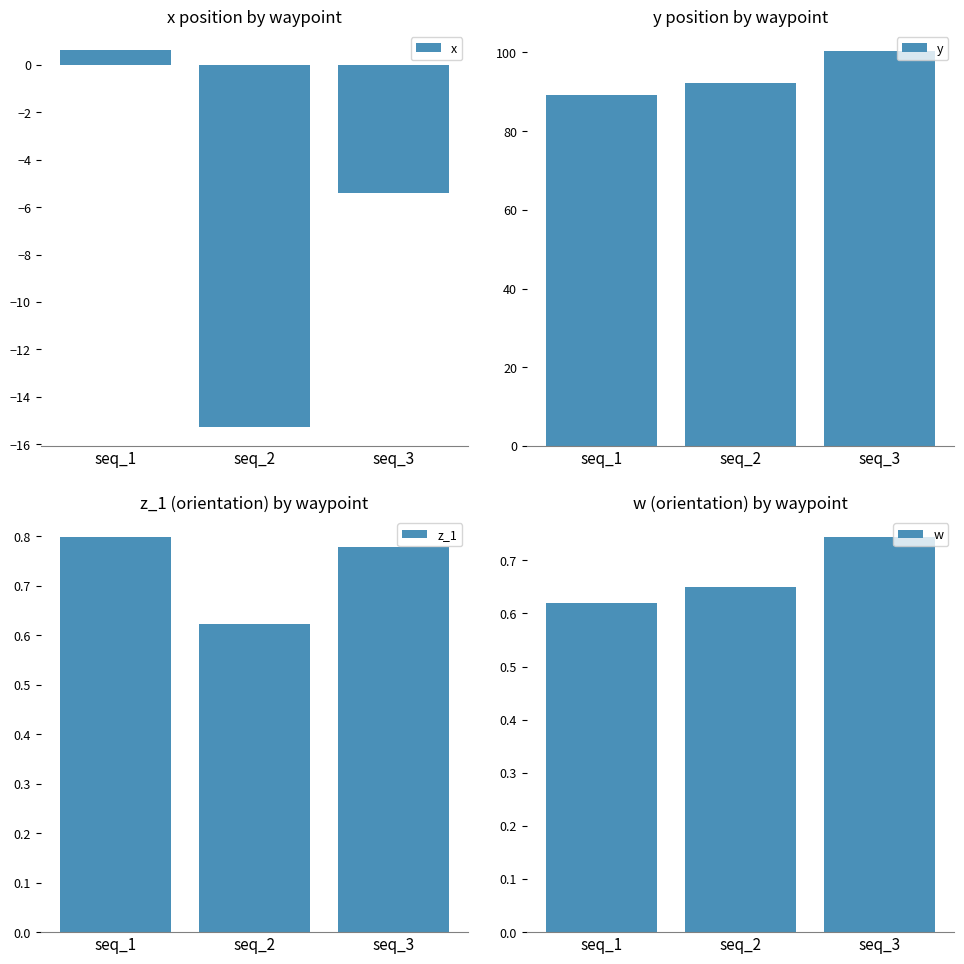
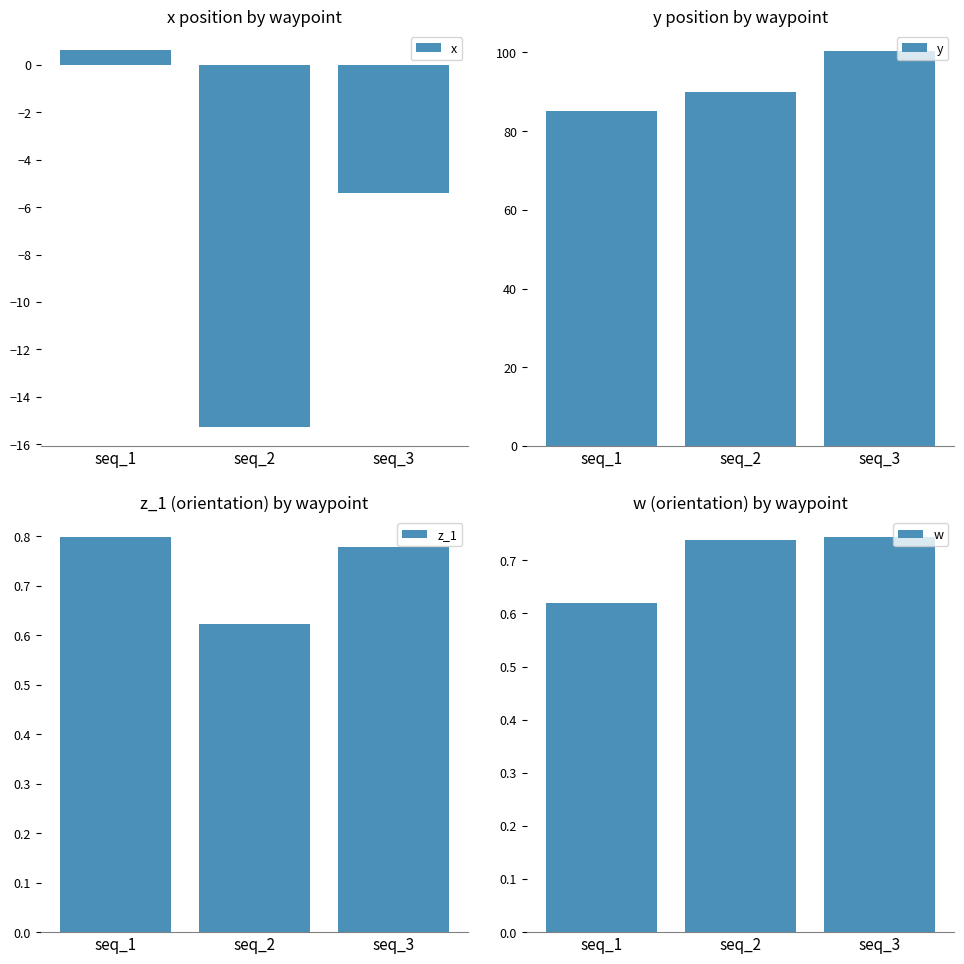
  {
    "x position by waypoint": {
      "seq_1": 0.6,
      "seq_2": -15.3,
      "seq_3": -5.4
    },
    "y position by waypoint": {
-     "seq_1": 89,
-     "seq_2": 92,
+     "seq_1": 85,
+     "seq_2": 90,
      "seq_3": 100
    },
    "z_1 (orientation) by waypoint": {
      "seq_1": 0.80,
      "seq_2": 0.62,
      "seq_3": 0.78
    },
    "w (orientation) by waypoint": {
      "seq_1": 0.62,
-     "seq_2": 0.65,
+     "seq_2": 0.74,
      "seq_3": 0.74
    }
  }
